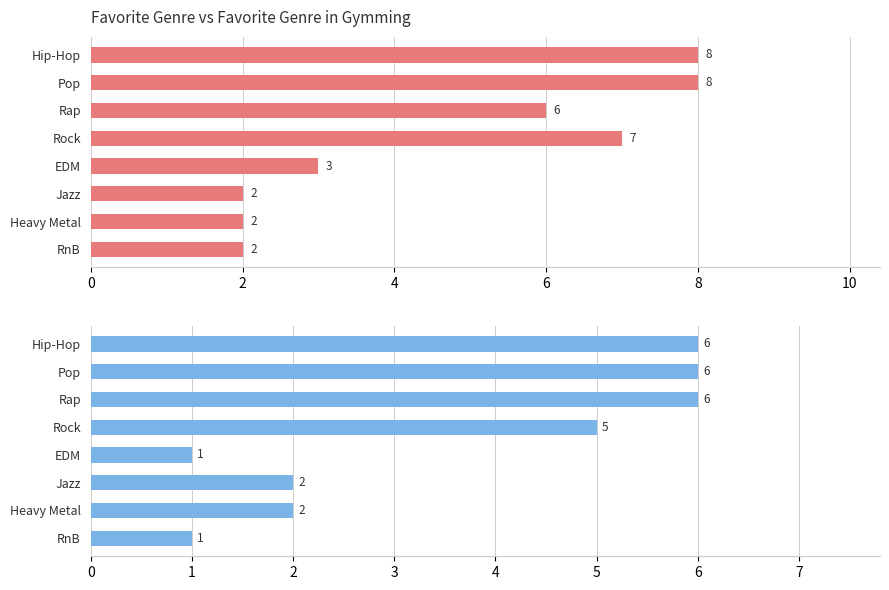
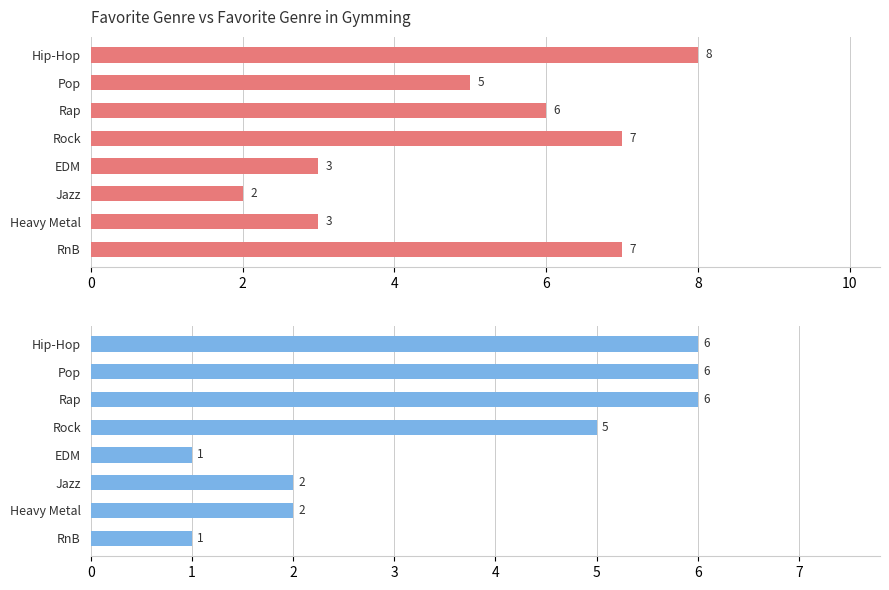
  {
    "Favorite Genre vs Favorite Genre in Gymming": {
      "Hip-Hop": 8,
-     "Pop": 8,
+     "Pop": 5,
      "Rap": 6,
      "Rock": 7,
      "EDM": 3,
      "Jazz": 2,
-     "Heavy Metal": 2,
-     "RnB": 2
+     "Heavy Metal": 3,
+     "RnB": 7
    }
  }
